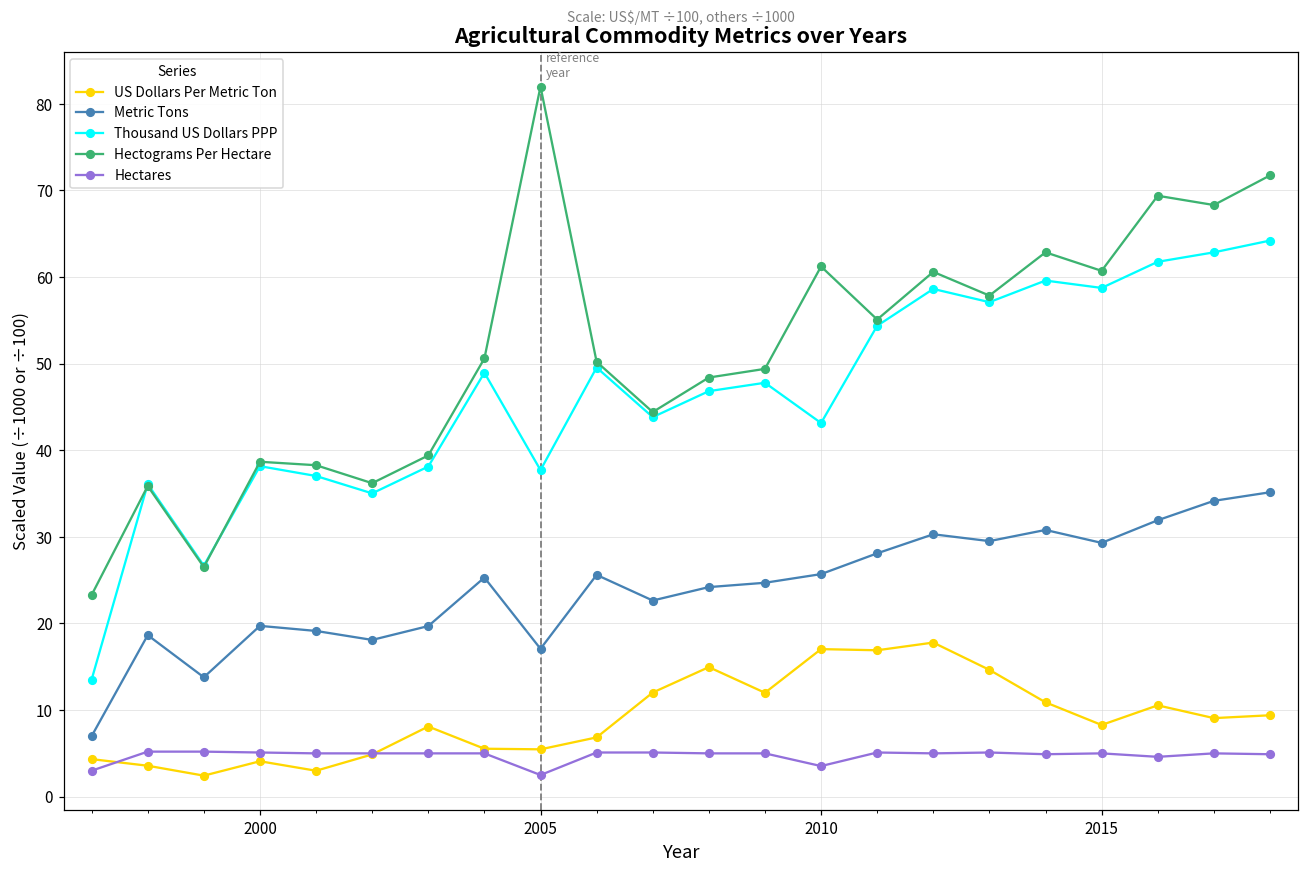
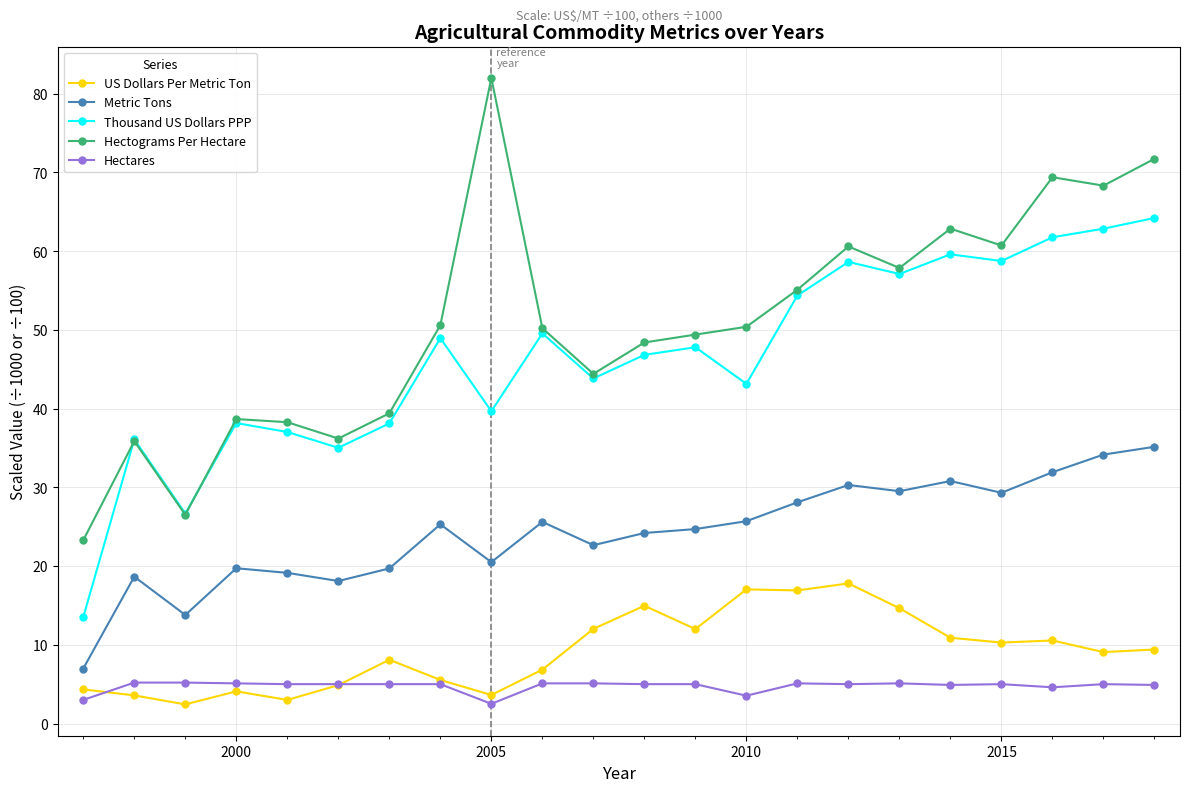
  {
    "US Dollars Per Metric Ton": {
      "2000": 4,
-     "2005": 5,
+     "2005": 4,
      "2010": 17,
-     "2015": 8
+     "2015": 10
    },
    "Metric Tons": {
      "2000": 20,
-     "2005": 17,
+     "2005": 21,
      "2010": 26,
      "2015": 29
    },
    "Thousand US Dollars PPP": {
      "2000": 38,
-     "2005": 38,
+     "2005": 40,
      "2010": 43,
      "2015": 59
    },
    "Hectograms Per Hectare": {
      "2000": 39,
      "2005": 82,
-     "2010": 61,
+     "2010": 50,
      "2015": 61
    },
    "Hectares": {
      "2000": 5,
      "2005": 3,
      "2010": 4,
      "2015": 5
    }
  }
